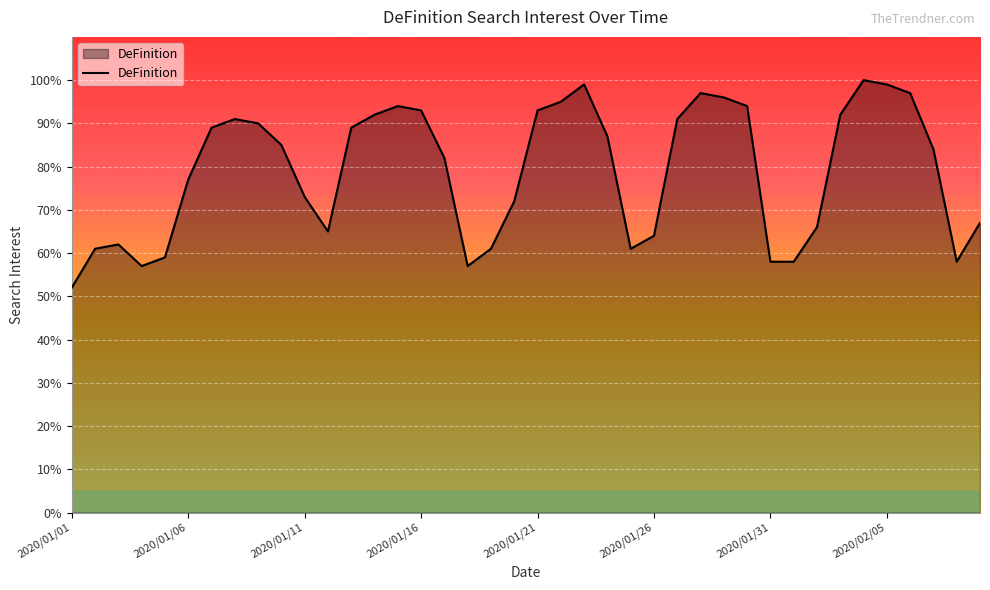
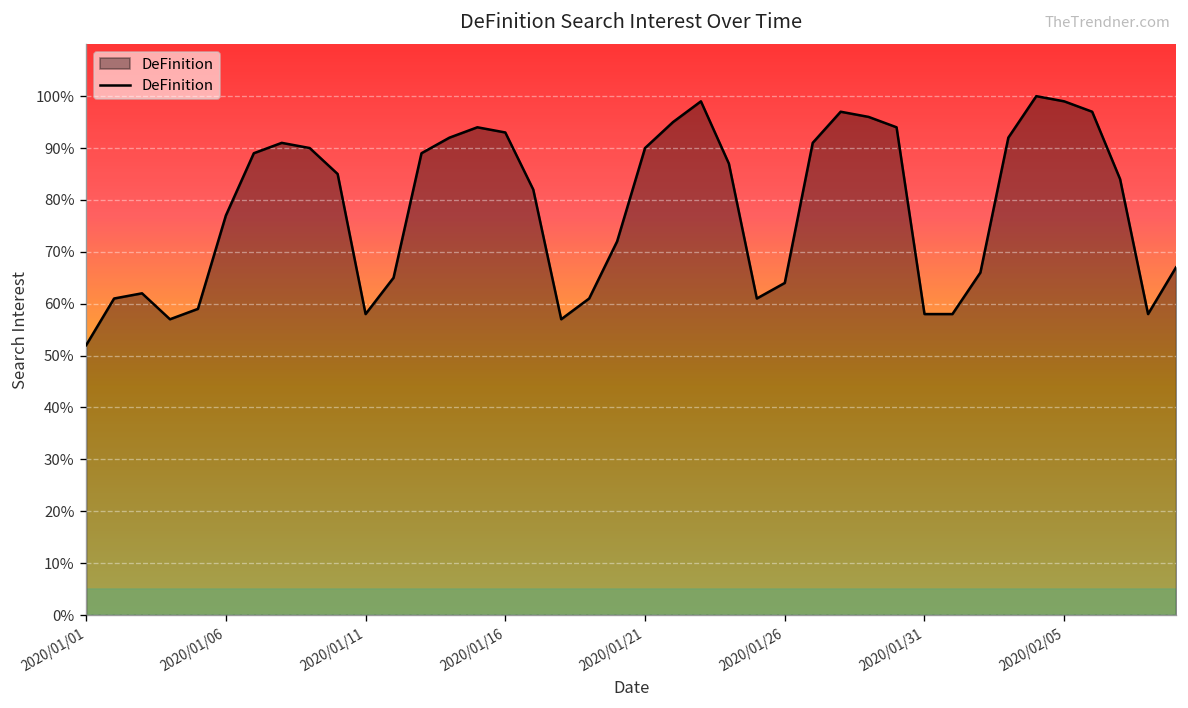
  {
    "2020/01/01": "52%",
    "2020/01/06": "77%",
-   "2020/01/11": "73%",
+   "2020/01/11": "58%",
    "2020/01/16": "93%",
-   "2020/01/21": "93%",
+   "2020/01/21": "90%",
    "2020/01/26": "64%",
    "2020/01/31": "58%",
    "2020/02/05": "99%"
  }
